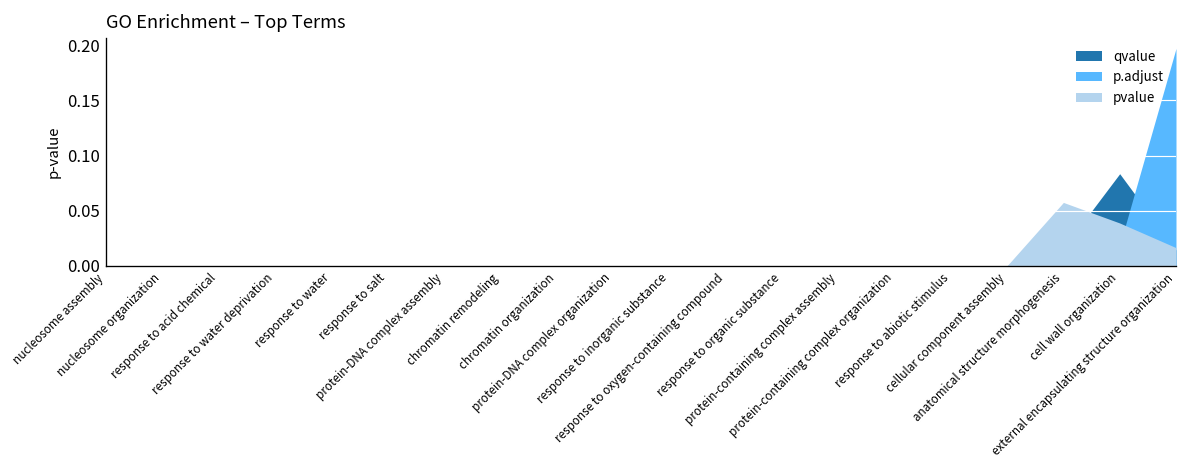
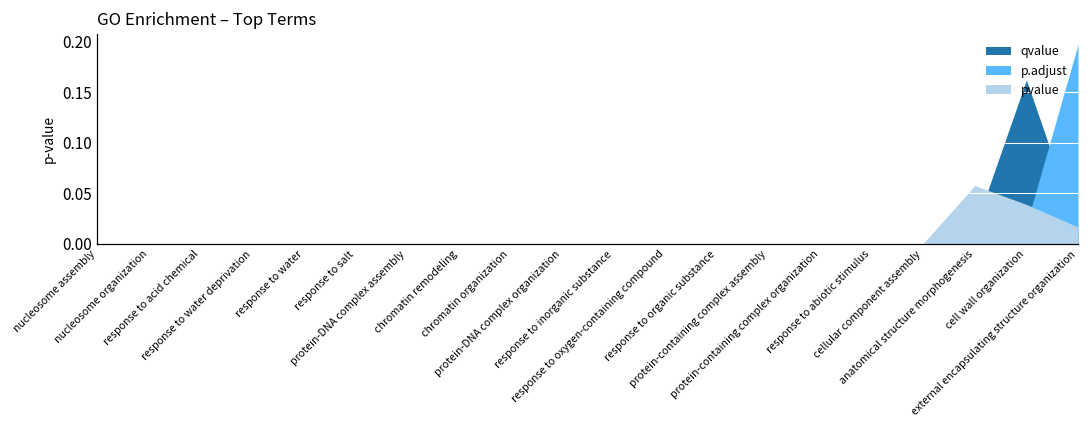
  {
    "qvalue": {
-     "cell wall organization": 0.08
+     "cell wall organization": 0.16
    },
    "p.adjust": {
      "external encapsulating structure organization": 0.20
    },
    "pvalue": {
      "anatomical structure morphogenesis": 0.06,
      "cell wall organization": 0.04
    }
  }
